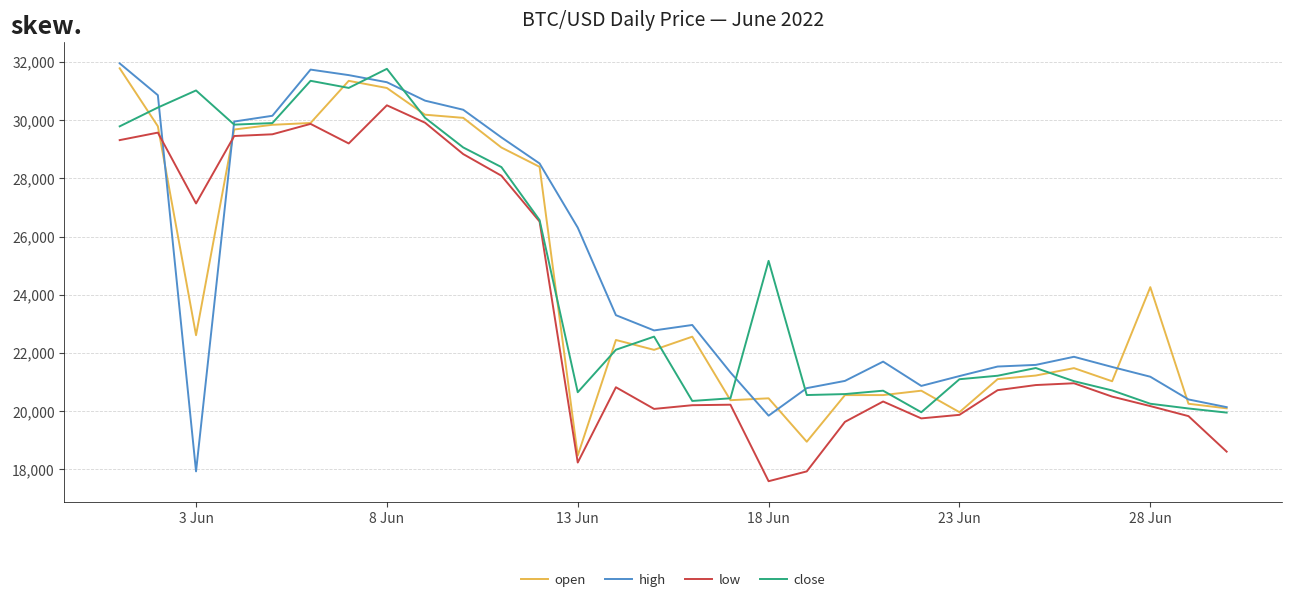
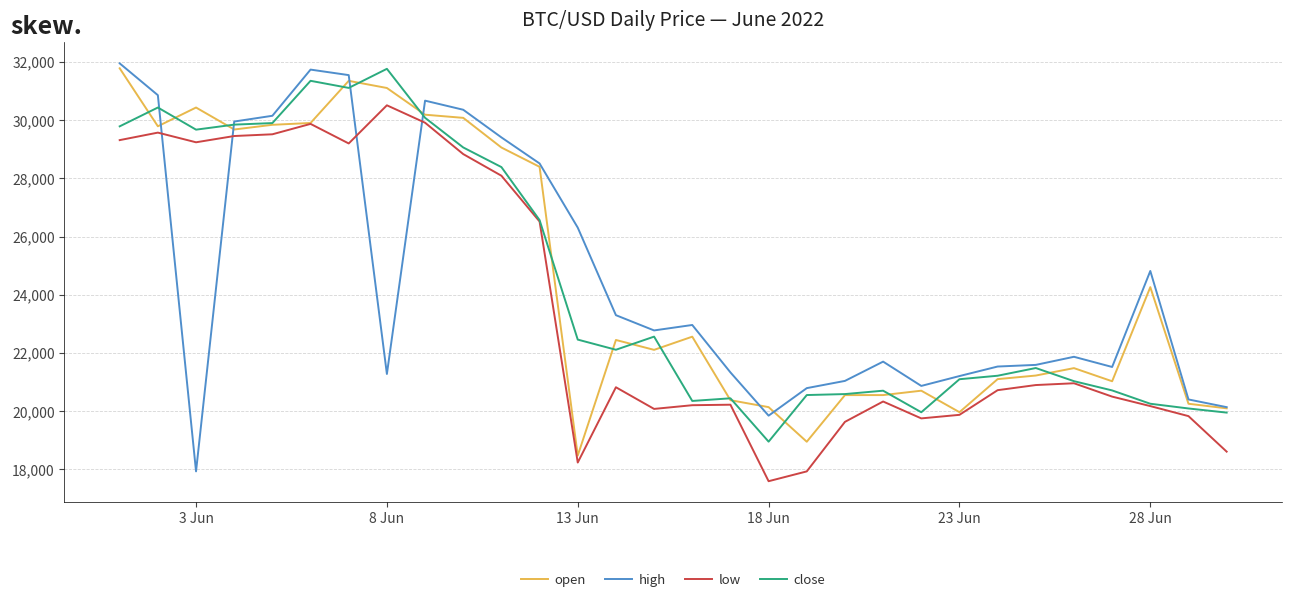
  {
    "open": {
-     "3 Jun": "22,600",
+     "3 Jun": "30,400",
      "8 Jun": "31,100",
      "13 Jun": "18,500",
-     "18 Jun": "20,400",
+     "18 Jun": "20,100",
      "23 Jun": "20,000",
      "28 Jun": "24,300"
    },
    "high": {
      "3 Jun": "17,900",
-     "8 Jun": "31,300",
+     "8 Jun": "21,300",
      "13 Jun": "26,300",
      "18 Jun": "19,800",
      "23 Jun": "21,200",
-     "28 Jun": "21,200"
+     "28 Jun": "24,800"
    },
    "low": {
-     "3 Jun": "27,100",
+     "3 Jun": "29,200",
      "8 Jun": "30,500",
      "13 Jun": "18,200",
      "18 Jun": "17,600",
      "23 Jun": "19,900"
    },
    "close": {
-     "3 Jun": "31,000",
+     "3 Jun": "29,700",
      "8 Jun": "31,800",
-     "13 Jun": "20,600",
-     "18 Jun": "25,200",
+     "13 Jun": "22,500",
+     "18 Jun": "19,000",
      "23 Jun": "21,100"
    }
  }
